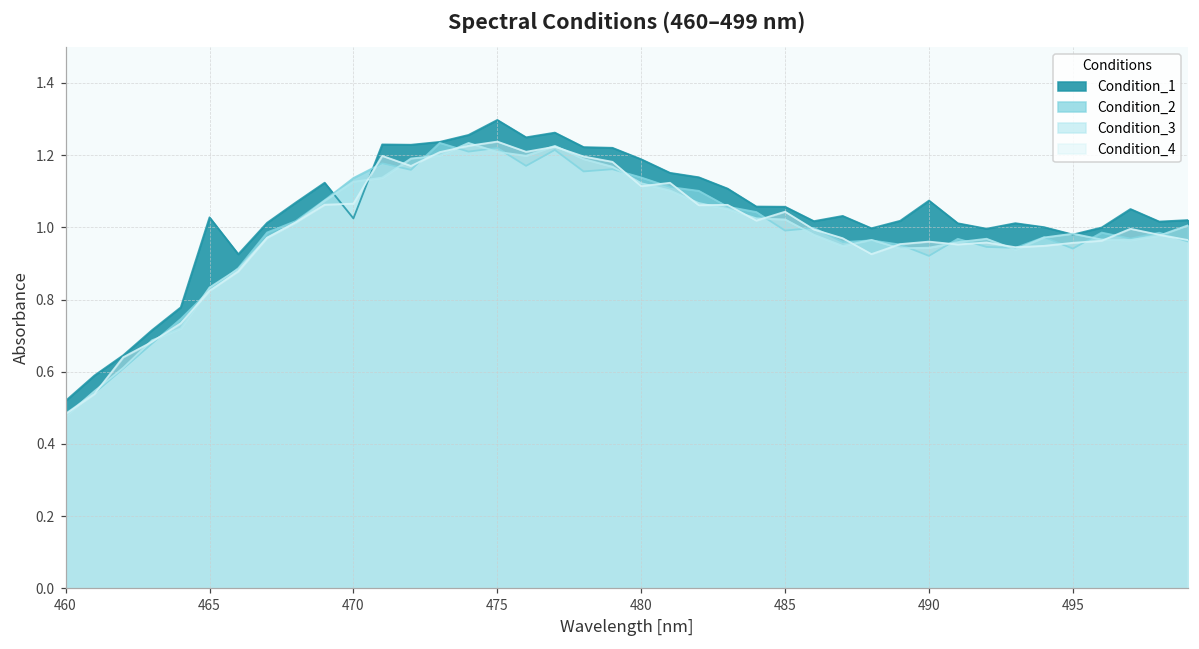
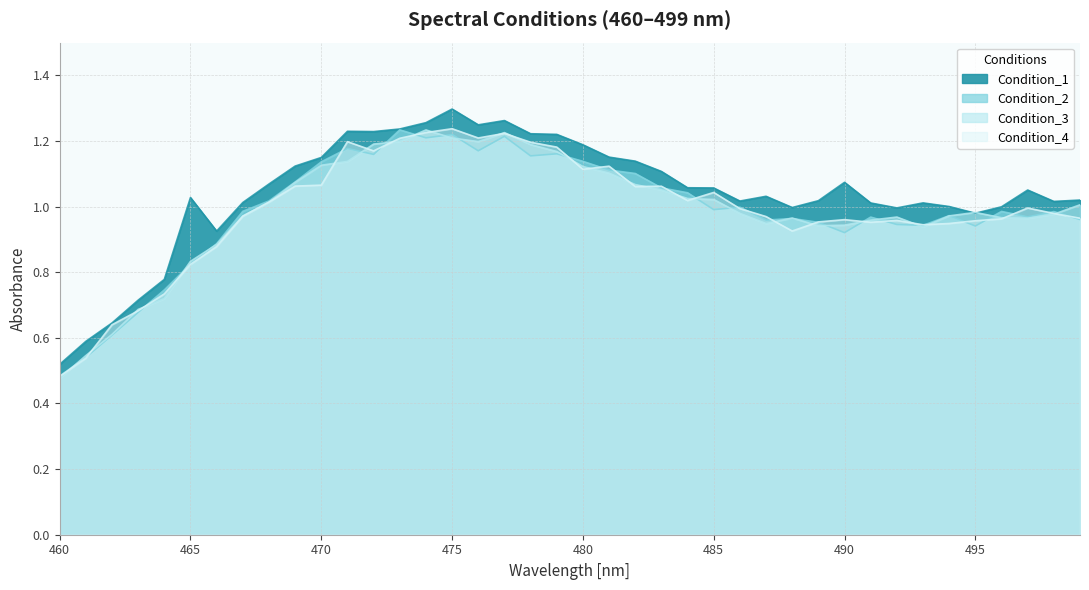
  {
    "Condition_1": {
      "460": 0.52,
      "465": 1.03,
-     "470": 1.02,
+     "470": 1.15,
      "475": 1.30,
      "480": 1.19,
      "485": 1.06,
      "490": 1.07
    }
  }
